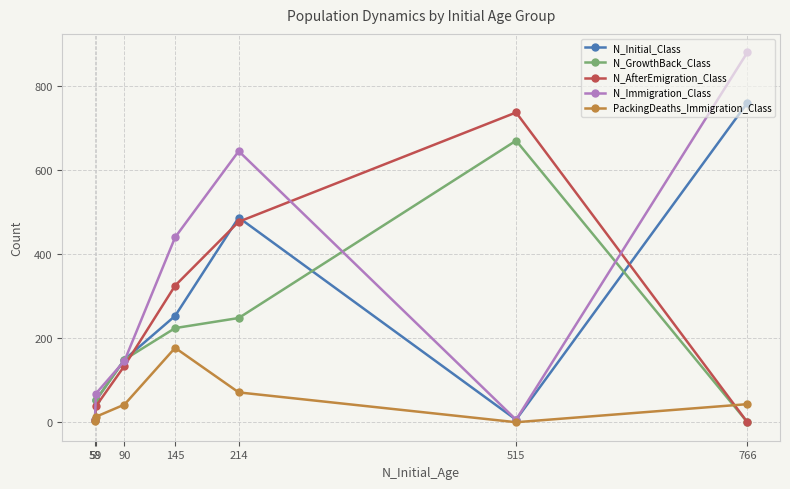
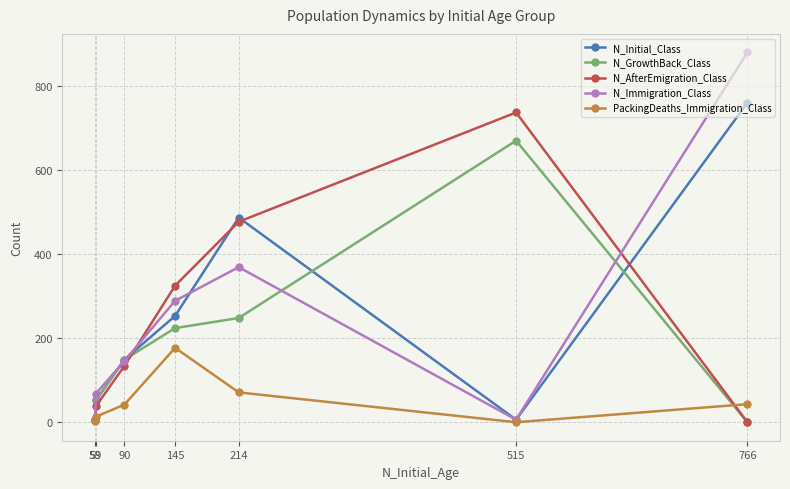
  {
    "N_Initial_Class": {
      "145": 250,
      "214": 490
    },
    "N_GrowthBack_Class": {
      "145": 220,
      "214": 250,
      "515": 670
    },
    "N_Immigration_Class": {
-     "145": 440,
-     "214": 650
+     "145": 290,
+     "214": 370
    }
  }
